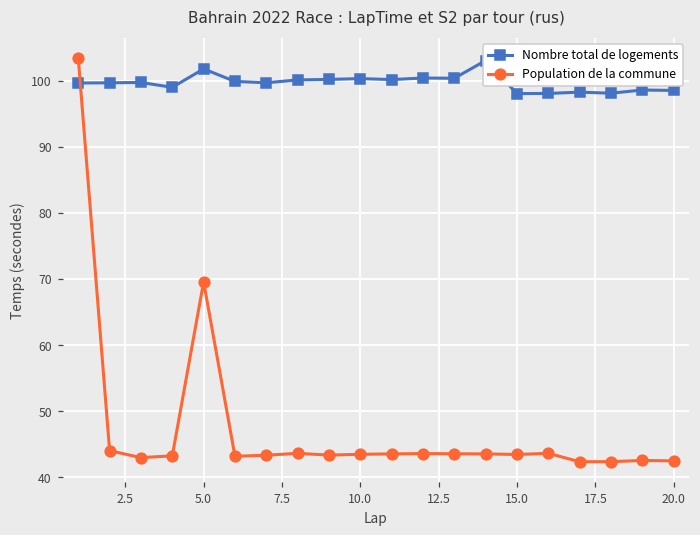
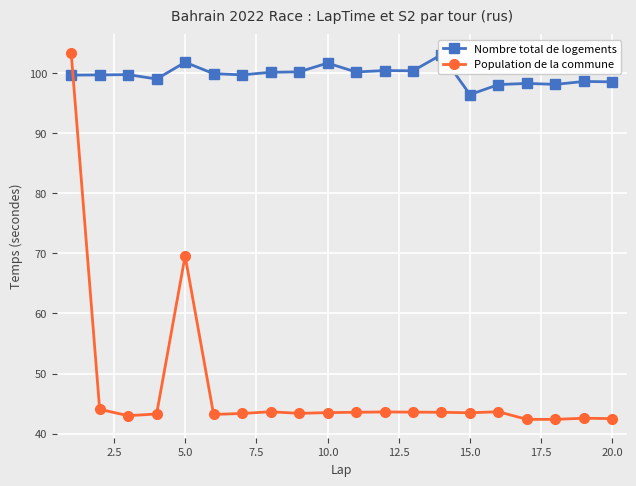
  {
    "Nombre total de logements": {
      "5.0": 102,
-     "10.0": 100,
-     "15.0": 98,
+     "10.0": 102,
+     "15.0": 96,
      "20.0": 99
    },
    "Population de la commune": {
      "5.0": 70,
      "10.0": 43,
      "15.0": 43,
      "20.0": 42
    }
  }
